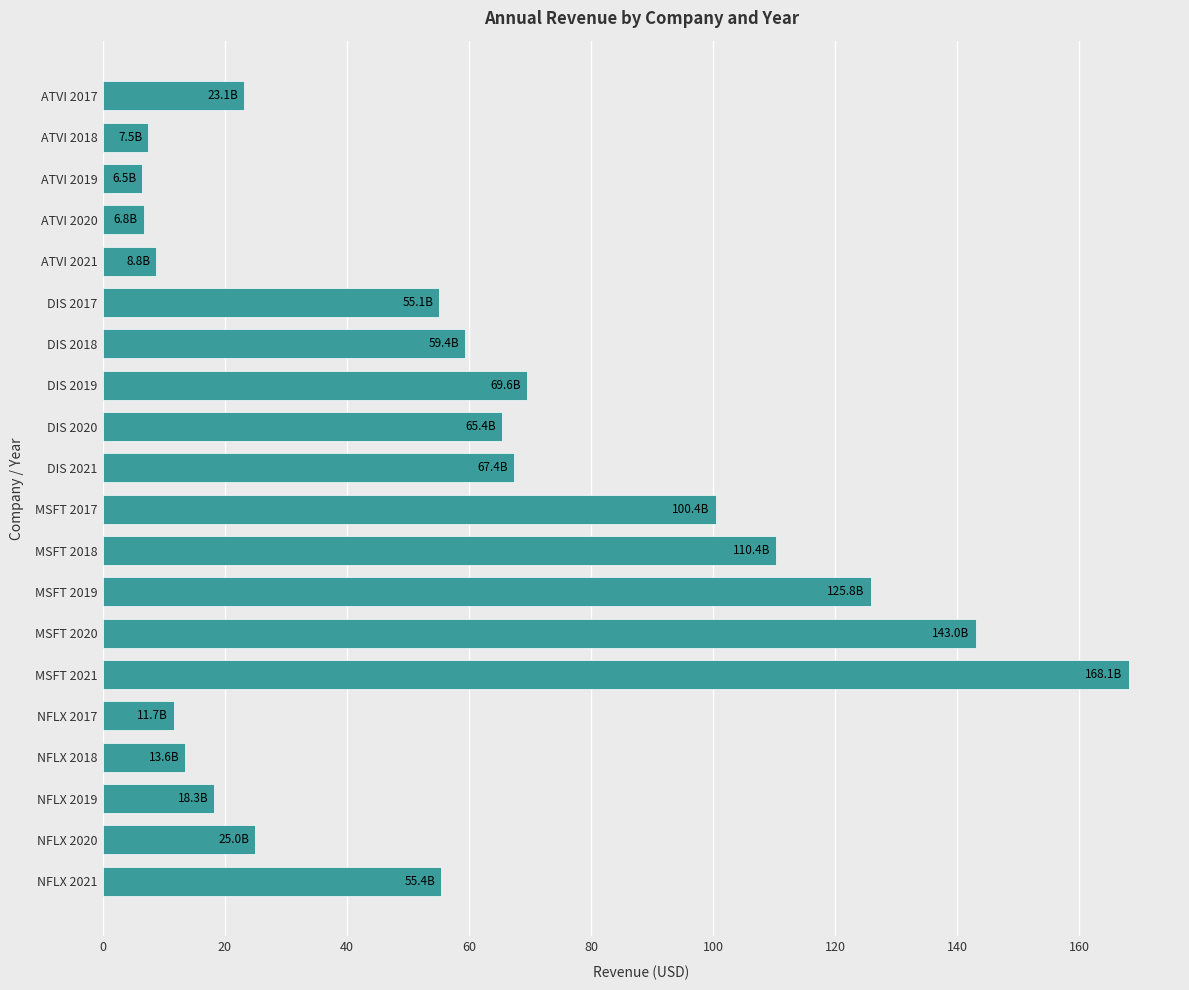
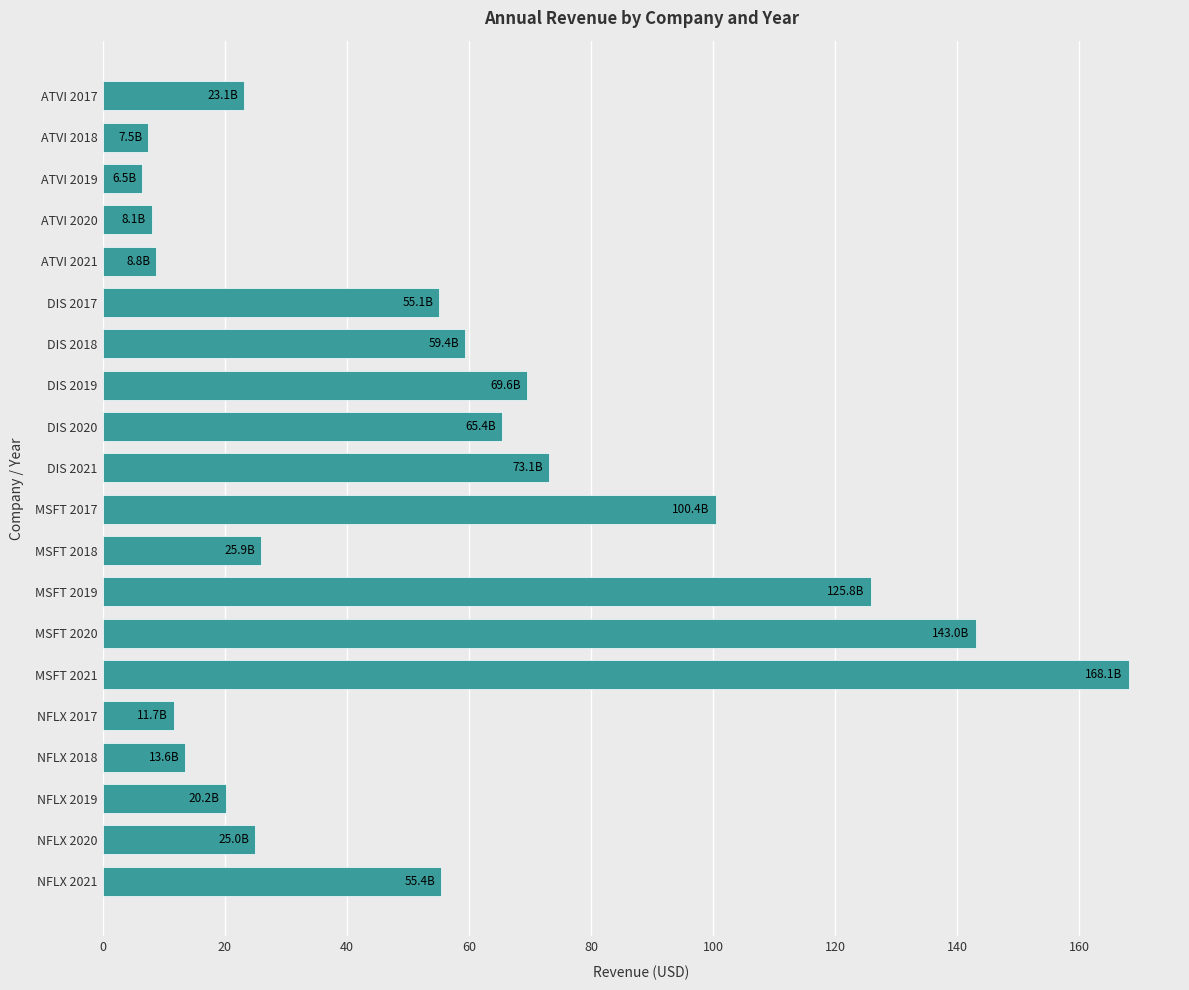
  {
    "ATVI 2017": "23.1B",
    "ATVI 2018": "7.5B",
    "ATVI 2019": "6.5B",
-   "ATVI 2020": "6.8B",
+   "ATVI 2020": "8.1B",
    "ATVI 2021": "8.8B",
    "DIS 2017": "55.1B",
    "DIS 2018": "59.4B",
    "DIS 2019": "69.6B",
    "DIS 2020": "65.4B",
-   "DIS 2021": "67.4B",
+   "DIS 2021": "73.1B",
    "MSFT 2017": "100.4B",
-   "MSFT 2018": "110.4B",
+   "MSFT 2018": "25.9B",
    "MSFT 2019": "125.8B",
    "MSFT 2020": "143.0B",
    "MSFT 2021": "168.1B",
    "NFLX 2017": "11.7B",
    "NFLX 2018": "13.6B",
-   "NFLX 2019": "18.3B",
+   "NFLX 2019": "20.2B",
    "NFLX 2020": "25.0B",
    "NFLX 2021": "55.4B"
  }
